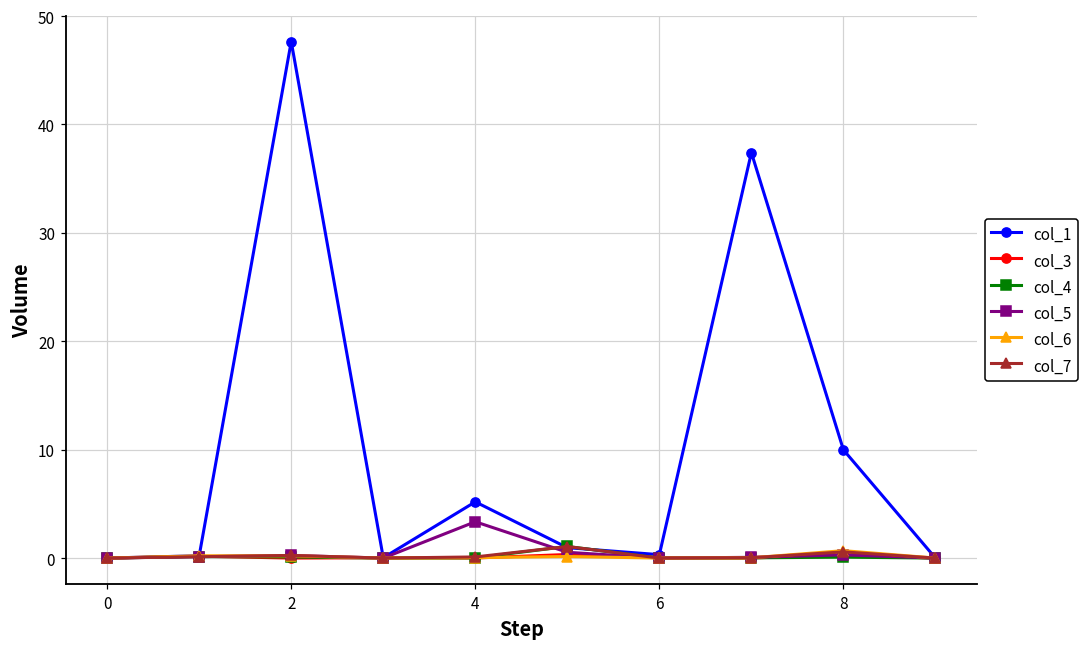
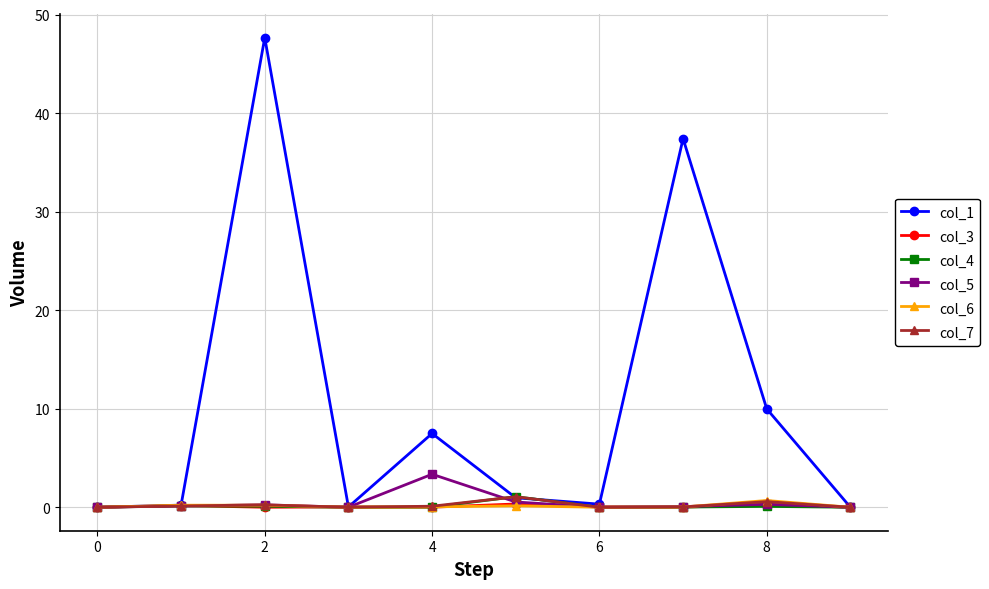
  {
    "col_1": {
      "2": 48,
-     "4": 5,
+     "4": 7,
      "6": 0,
      "8": 10
    },
    "col_5": {
      "4": 3
    }
  }
